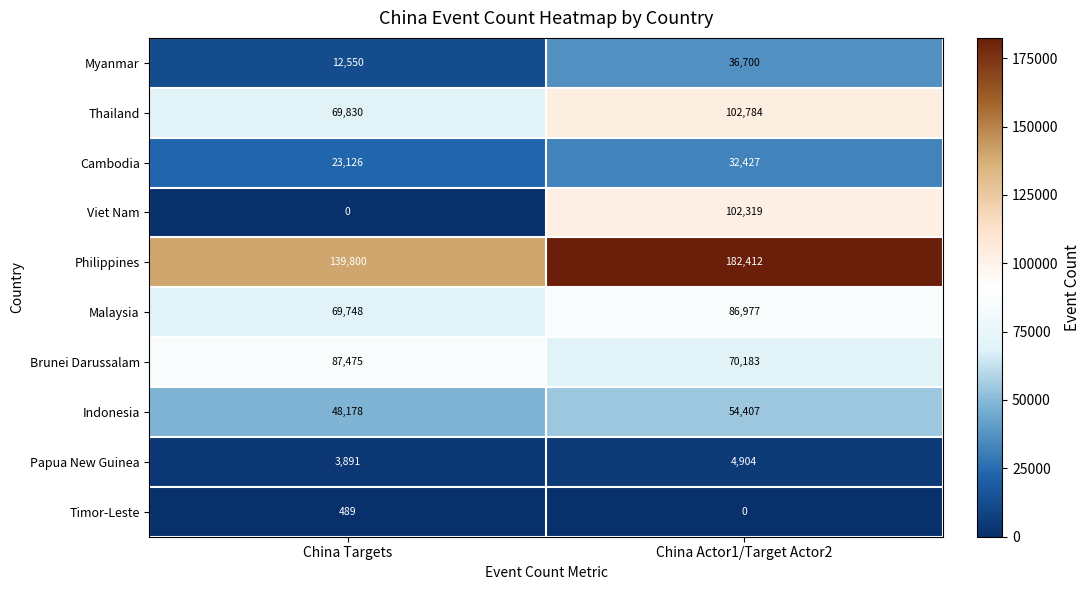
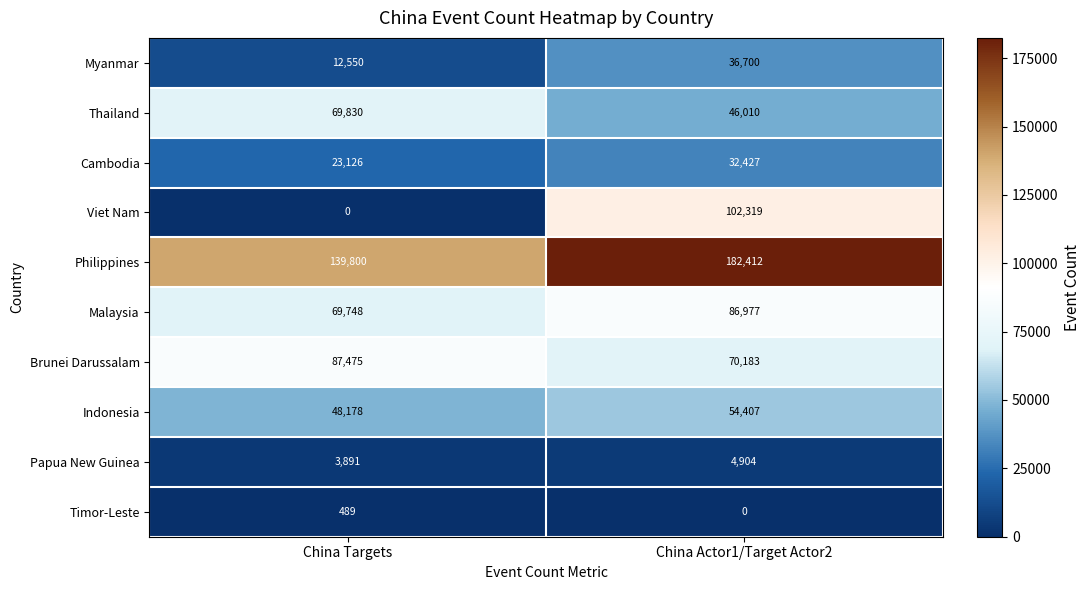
  {
    "Myanmar": {
      "China Targets": "12,550",
      "China Actor1/Target Actor2": "36,700"
    },
    "Thailand": {
      "China Targets": "69,830",
-     "China Actor1/Target Actor2": "102,784"
+     "China Actor1/Target Actor2": "46,010"
    },
    "Cambodia": {
      "China Targets": "23,126",
      "China Actor1/Target Actor2": "32,427"
    },
    "Viet Nam": {
      "China Targets": "0",
      "China Actor1/Target Actor2": "102,319"
    },
    "Philippines": {
      "China Targets": "139,800",
      "China Actor1/Target Actor2": "182,412"
    },
    "Malaysia": {
      "China Targets": "69,748",
      "China Actor1/Target Actor2": "86,977"
    },
    "Brunei Darussalam": {
      "China Targets": "87,475",
      "China Actor1/Target Actor2": "70,183"
    },
    "Indonesia": {
      "China Targets": "48,178",
      "China Actor1/Target Actor2": "54,407"
    },
    "Papua New Guinea": {
      "China Targets": "3,891",
      "China Actor1/Target Actor2": "4,904"
    },
    "Timor-Leste": {
      "China Targets": "489",
      "China Actor1/Target Actor2": "0"
    }
  }
